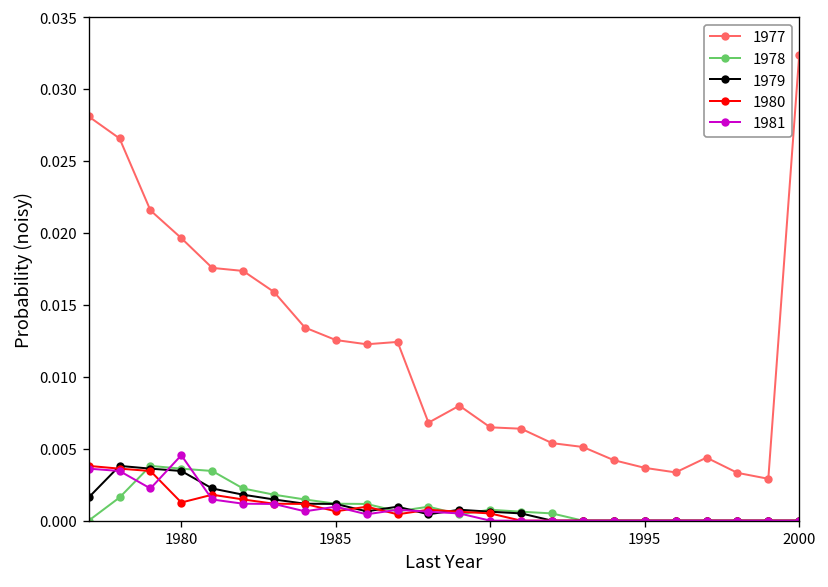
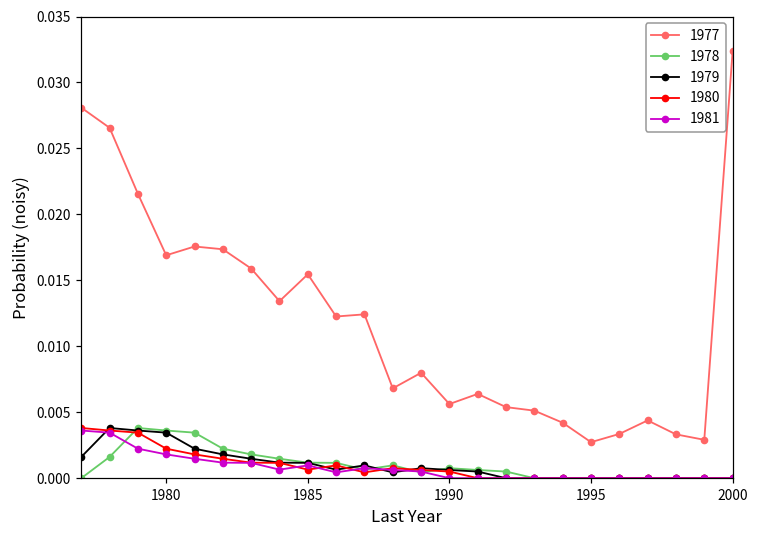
  {
    "1977": {
-     "1980": 0.0196,
-     "1985": 0.0126,
-     "1990": 0.0065,
-     "1995": 0.0037,
+     "1980": 0.0169,
+     "1985": 0.0155,
+     "1990": 0.0056,
+     "1995": 0.0027,
      "2000": 0.0324
    },
    "1980": {
-     "1980": 0.0013,
+     "1980": 0.0022,
      "1985": 0.0006
    },
    "1981": {
-     "1980": 0.0045,
+     "1980": 0.0018,
      "1990": 0.0000
    }
  }
